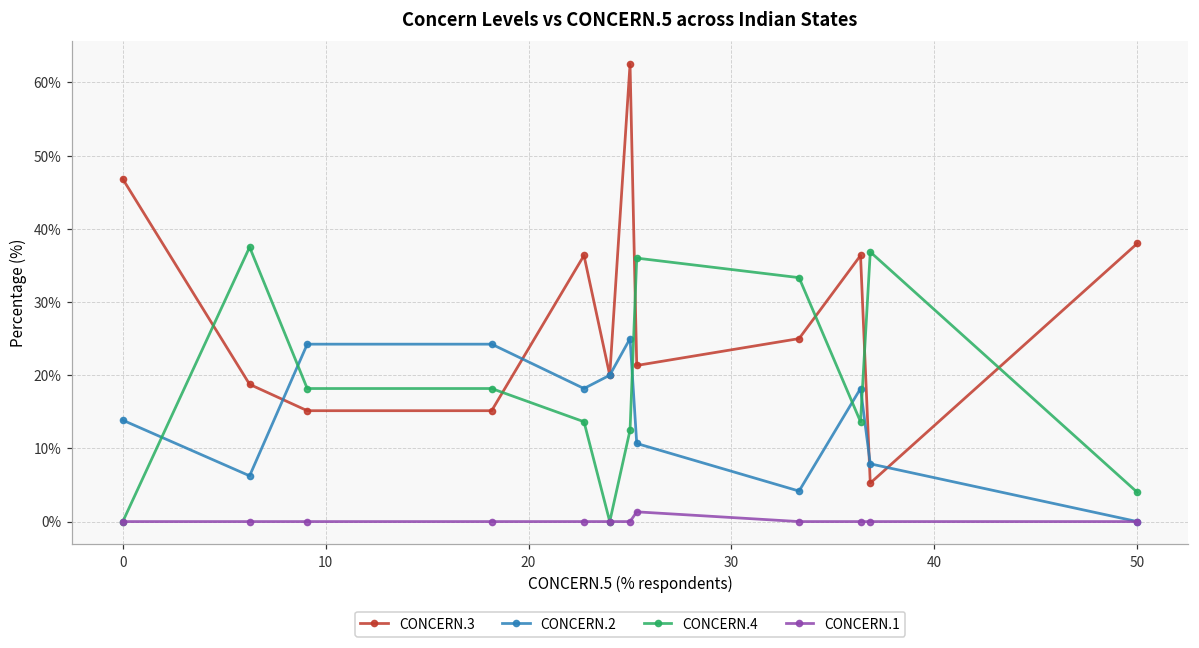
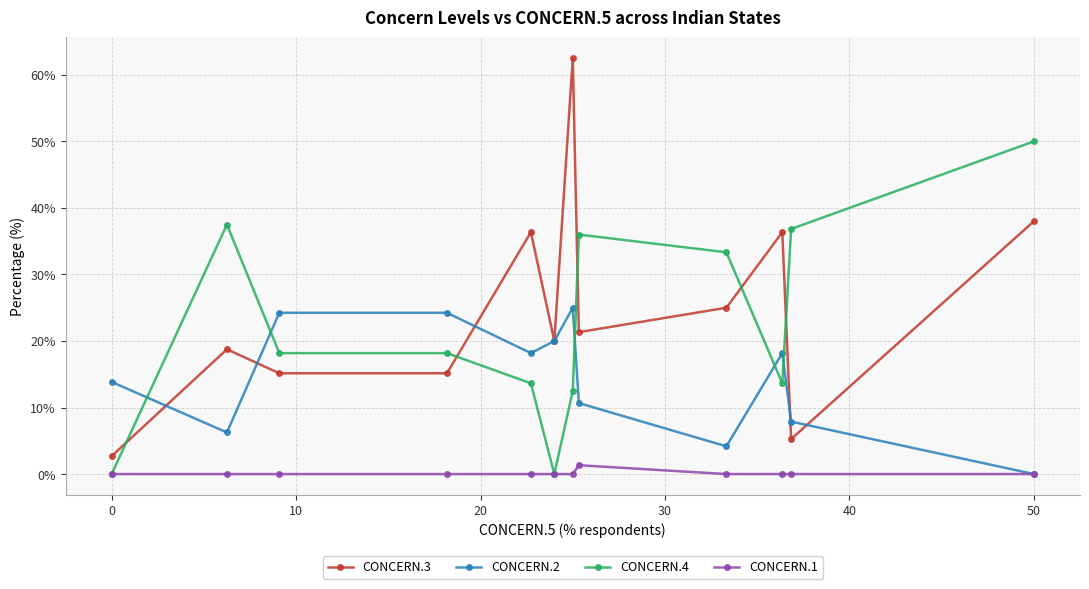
  {
    "CONCERN.3": {
-     "0": "47%",
+     "0": "3%",
      "50": "38%"
    },
    "CONCERN.2": {
      "0": "14%"
    },
    "CONCERN.4": {
-     "50": "4%"
+     "50": "50%"
    }
  }
